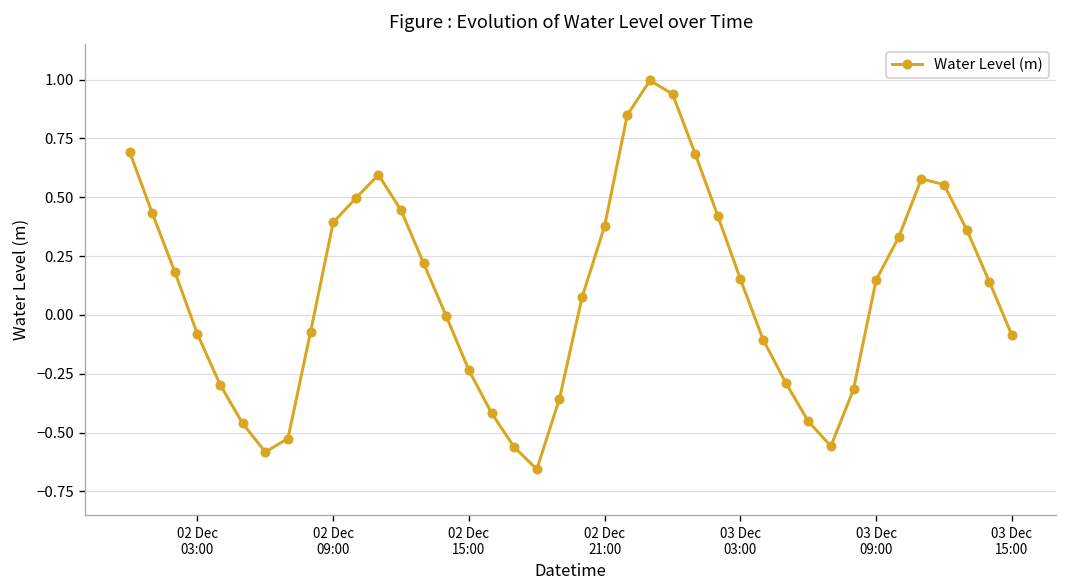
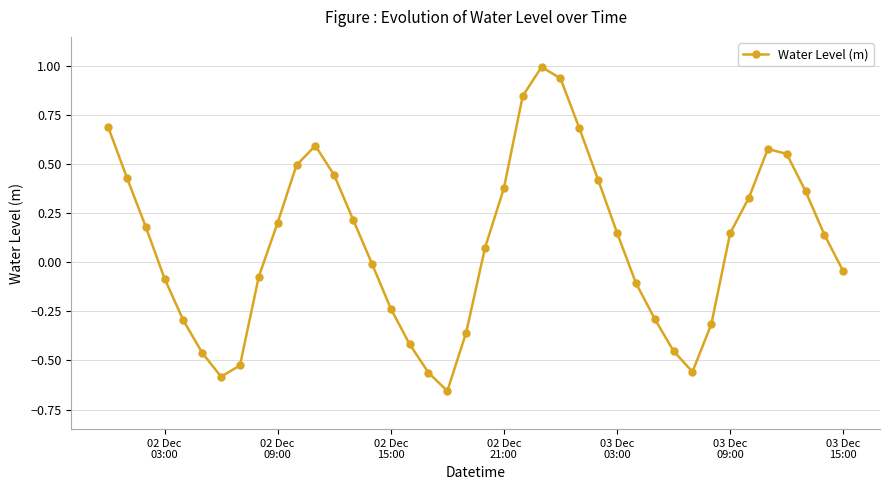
  {
    "02 Dec 03:00": -0.08,
-   "02 Dec 09:00": 0.39,
+   "02 Dec 09:00": 0.20,
    "02 Dec 15:00": -0.24,
    "02 Dec 21:00": 0.38,
    "03 Dec 03:00": 0.15,
    "03 Dec 09:00": 0.15,
-   "03 Dec 15:00": -0.09
+   "03 Dec 15:00": -0.05
  }
